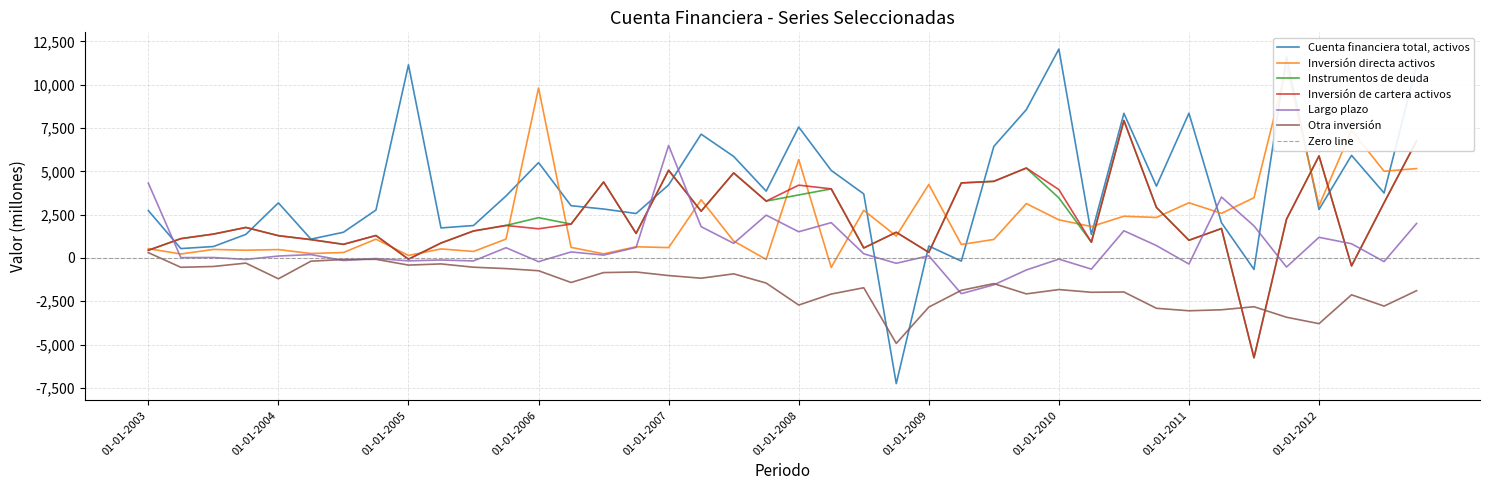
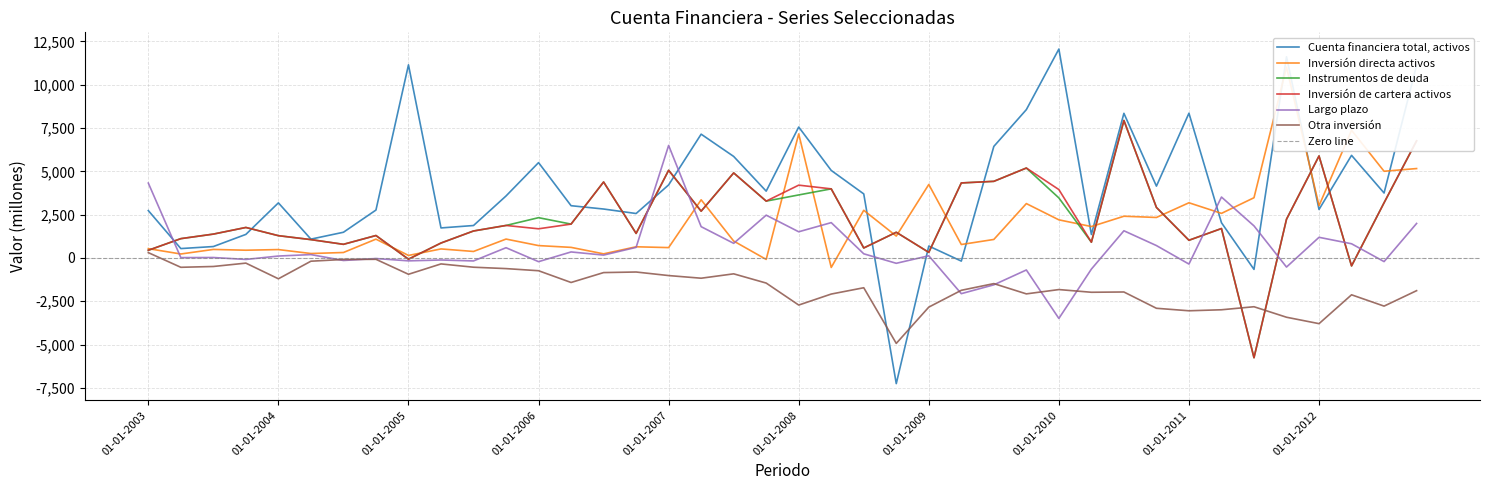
  {
    "Cuenta financiera total, activos": {
      "01-01-2003": "2,700",
      "01-01-2004": "3,200",
      "01-01-2005": "11,100",
      "01-01-2006": "5,500",
      "01-01-2007": "4,200",
      "01-01-2008": "7,600",
      "01-01-2009": "700",
      "01-01-2010": "12,100",
      "01-01-2011": "8,400",
      "01-01-2012": "2,800"
    },
    "Inversión directa activos": {
      "01-01-2004": "500",
      "01-01-2005": "100",
-     "01-01-2006": "9,800",
+     "01-01-2006": "700",
      "01-01-2007": "600",
-     "01-01-2008": "5,700",
+     "01-01-2008": "7,200",
      "01-01-2009": "4,200",
      "01-01-2010": "2,200",
      "01-01-2011": "3,200",
      "01-01-2012": "3,000"
    },
    "Instrumentos de deuda": {
      "01-01-2006": "2,300",
      "01-01-2008": "3,600",
      "01-01-2010": "3,500"
    },
    "Inversión de cartera activos": {
      "01-01-2006": "1,700",
      "01-01-2008": "4,200",
      "01-01-2010": "3,900"
    },
    "Largo plazo": {
      "01-01-2003": "4,300",
      "01-01-2004": "100",
      "01-01-2006": "-200",
      "01-01-2007": "6,500",
      "01-01-2008": "1,500",
      "01-01-2009": "100",
-     "01-01-2010": "-100",
+     "01-01-2010": "-3,500",
      "01-01-2011": "-400",
      "01-01-2012": "1,200"
    },
    "Otra inversión": {
      "01-01-2004": "-1,200",
-     "01-01-2005": "-400",
+     "01-01-2005": "-900",
      "01-01-2006": "-700",
      "01-01-2007": "-1,000",
      "01-01-2008": "-2,700",
      "01-01-2009": "-2,800",
      "01-01-2010": "-1,800",
      "01-01-2011": "-3,000",
      "01-01-2012": "-3,800"
    }
  }
